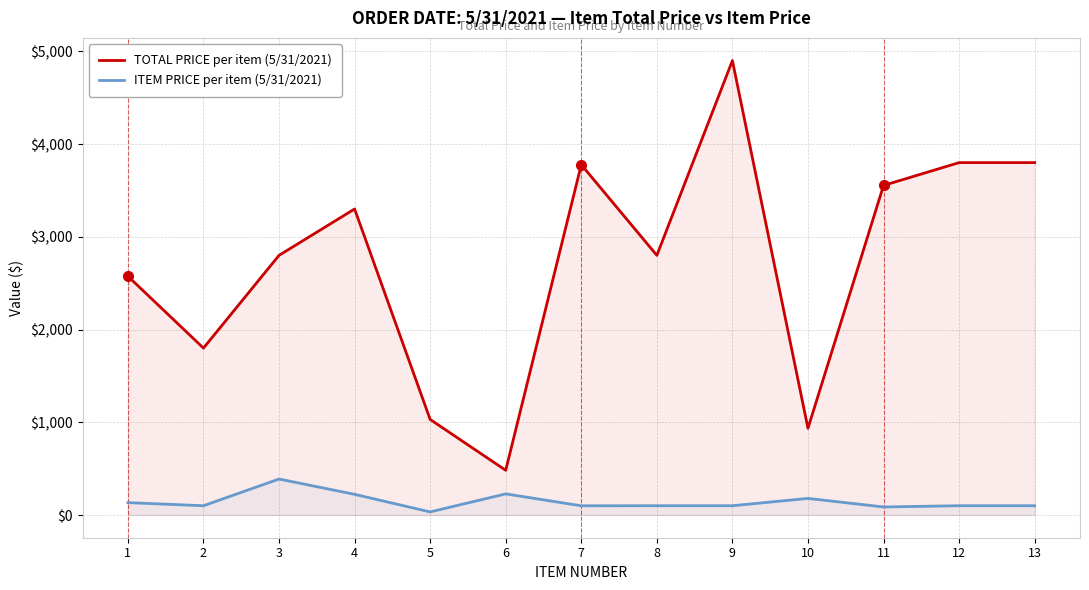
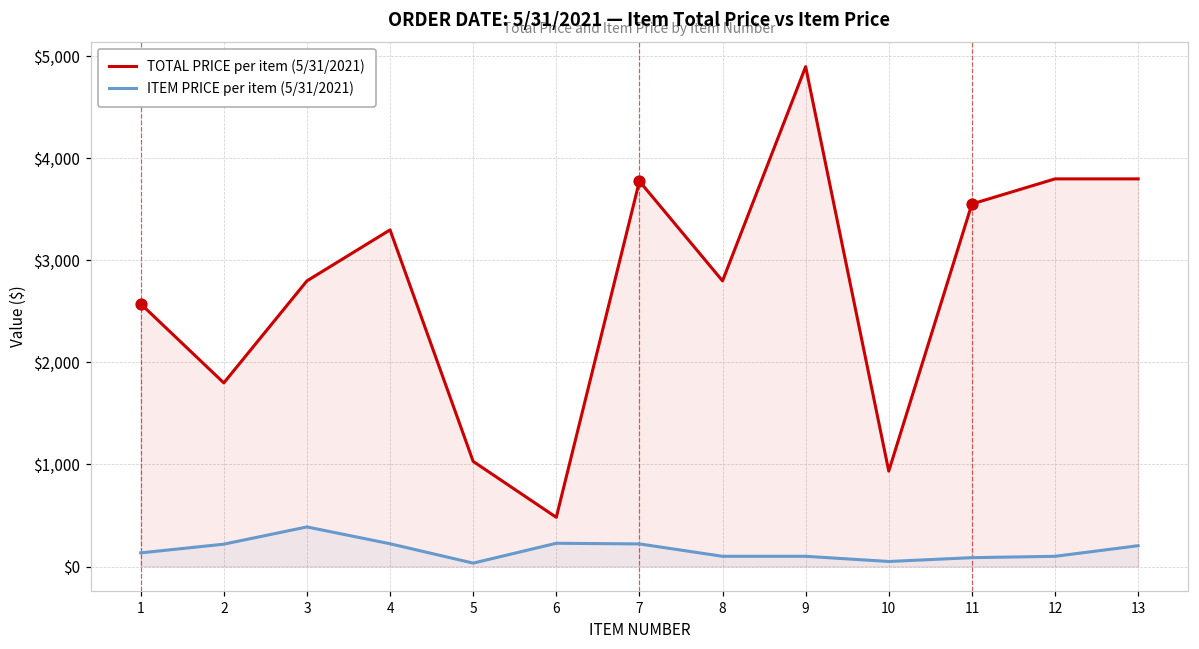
  {
    "ITEM PRICE per item (5/31/2021)": {
      "1": "$100",
-     "2": "$100",
+     "2": "$200",
      "3": "$400",
      "4": "$200",
      "5": "$0",
      "6": "$200",
-     "7": "$100",
+     "7": "$200",
      "8": "$100",
      "9": "$100",
-     "10": "$200",
+     "10": "$0",
      "11": "$100",
      "12": "$100",
-     "13": "$100"
+     "13": "$200"
    }
  }
